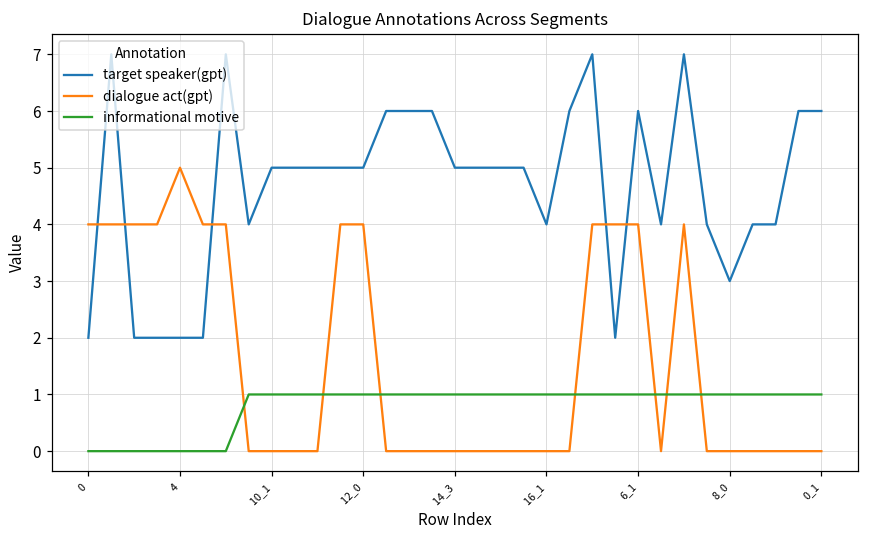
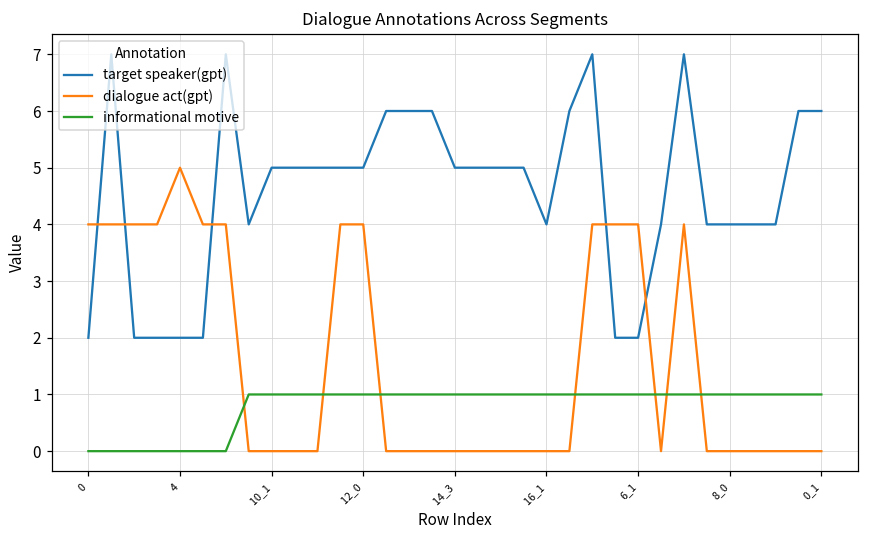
  {
    "target speaker(gpt)": {
      "0": 2,
      "4": 2,
      "10_1": 5,
      "12_0": 5,
      "14_3": 5,
      "16_1": 4,
-     "6_1": 6,
-     "8_0": 3,
+     "6_1": 2,
+     "8_0": 4,
      "0_1": 6
    },
    "dialogue act(gpt)": {
      "0": 4,
      "4": 5,
      "10_1": 0,
      "12_0": 4,
      "14_3": 0,
      "16_1": 0,
      "6_1": 4,
      "8_0": 0,
      "0_1": 0
    },
    "informational motive": {
      "0": 0,
      "4": 0,
      "10_1": 1,
      "12_0": 1,
      "14_3": 1,
      "16_1": 1,
      "6_1": 1,
      "8_0": 1,
      "0_1": 1
    }
  }
